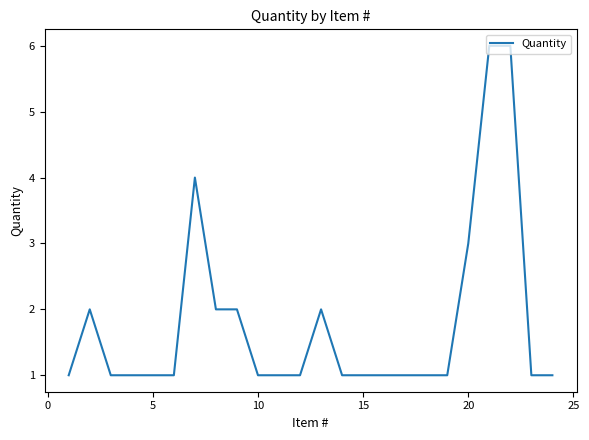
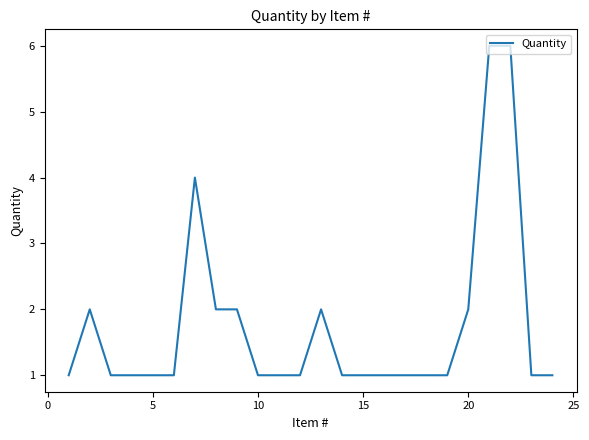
  {
    "5": 1,
    "10": 1,
    "15": 1,
-   "20": 3
+   "20": 2
  }
